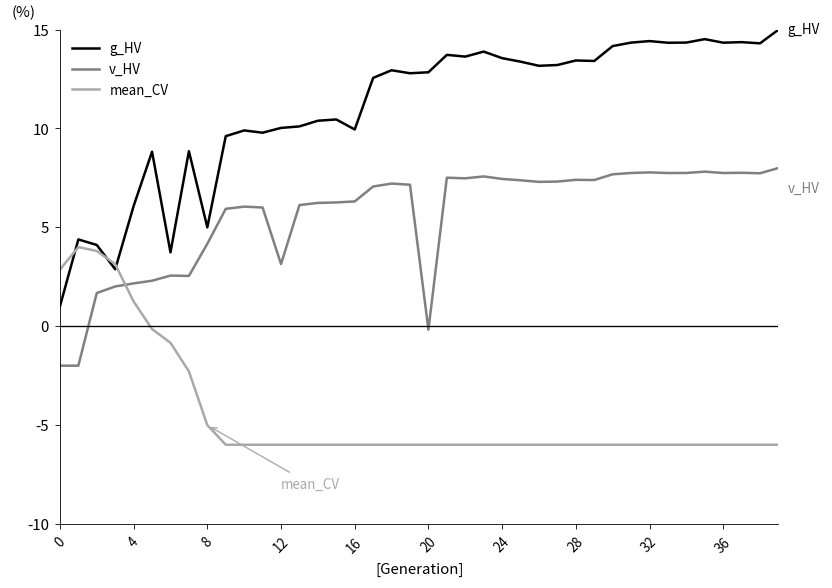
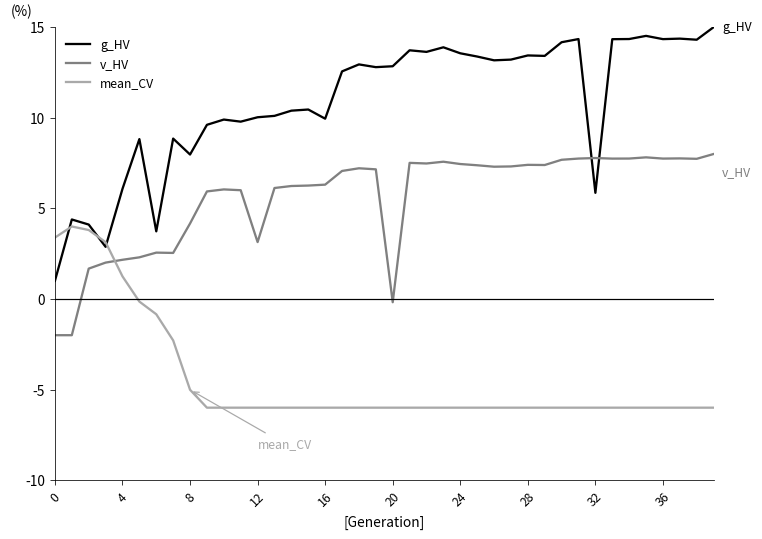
  {
    "g_HV": {
      "0": 1.0,
      "4": 6.1,
-     "8": 5.0,
+     "8": 8.0,
      "12": 10.0,
      "16": 9.9,
      "20": 12.8,
      "24": 13.6,
      "28": 13.4,
-     "32": 14.4,
+     "32": 5.9,
      "36": 14.3
    },
    "v_HV": {
      "0": -2.0,
      "4": 2.2,
      "8": 4.2,
      "12": 3.1,
      "16": 6.3,
      "20": -0.2,
      "24": 7.4,
      "28": 7.4,
      "32": 7.8,
      "36": 7.7
    },
    "mean_CV": {
-     "0": 2.9,
+     "0": 3.4,
      "4": 1.2,
      "8": -5.0,
      "12": -6.0,
      "16": -6.0,
      "20": -6.0,
      "24": -6.0,
      "28": -6.0,
      "32": -6.0,
      "36": -6.0
    }
  }
